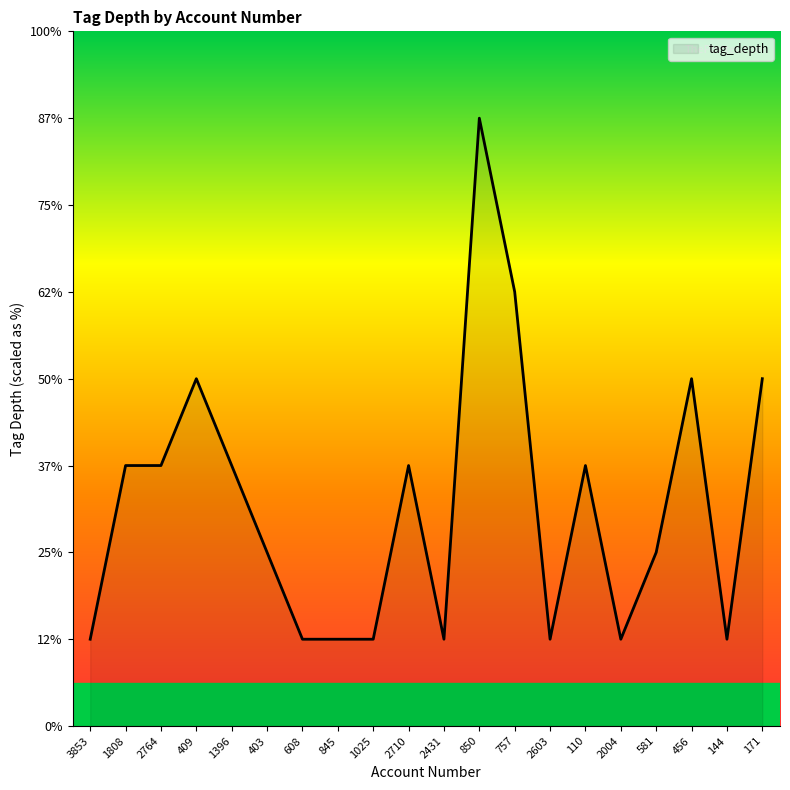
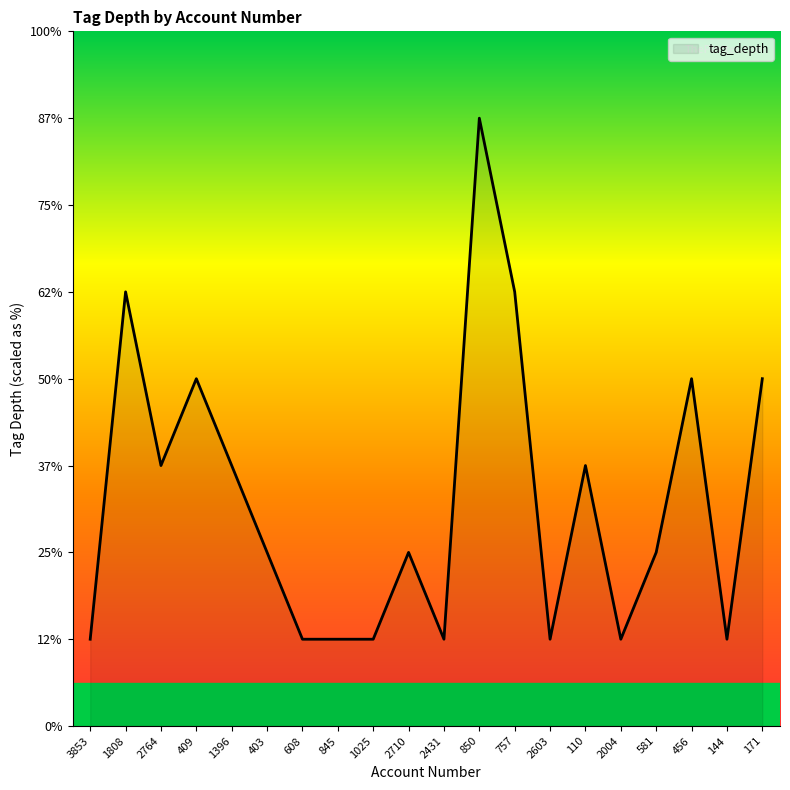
  {
    "3853": "13%",
-   "1808": "38%",
+   "1808": "63%",
    "2764": "38%",
    "409": "50%",
    "1396": "38%",
    "403": "25%",
    "608": "13%",
    "845": "13%",
    "1025": "13%",
-   "2710": "38%",
+   "2710": "25%",
    "2431": "13%",
    "850": "88%",
    "757": "63%",
    "2603": "13%",
    "110": "38%",
    "2004": "13%",
    "581": "25%",
    "456": "50%",
    "144": "13%",
    "171": "50%"
  }
